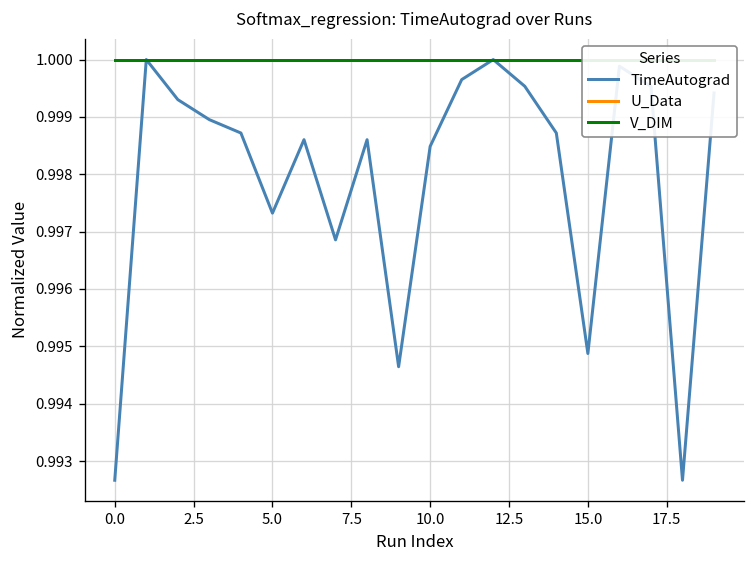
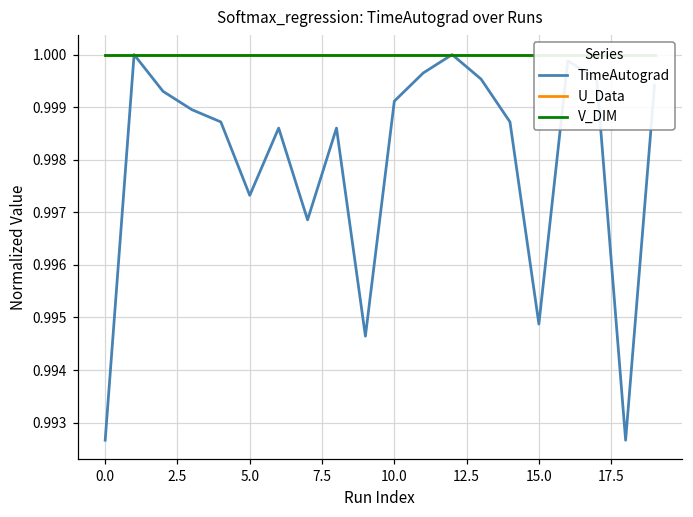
  {
    "TimeAutograd": {
      "0.0": 0.9927,
      "5.0": 0.9973,
-     "10.0": 0.9985,
+     "10.0": 0.9991,
      "15.0": 0.9949
    },
    "V_DIM": {
      "0.0": 1.0000,
      "5.0": 1.0000,
      "10.0": 1.0000
    }
  }
